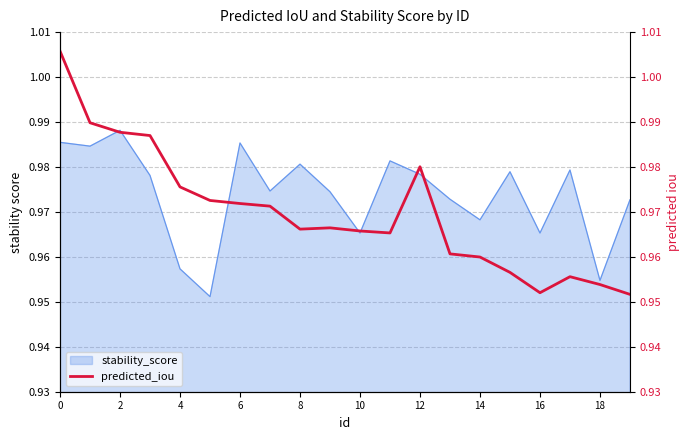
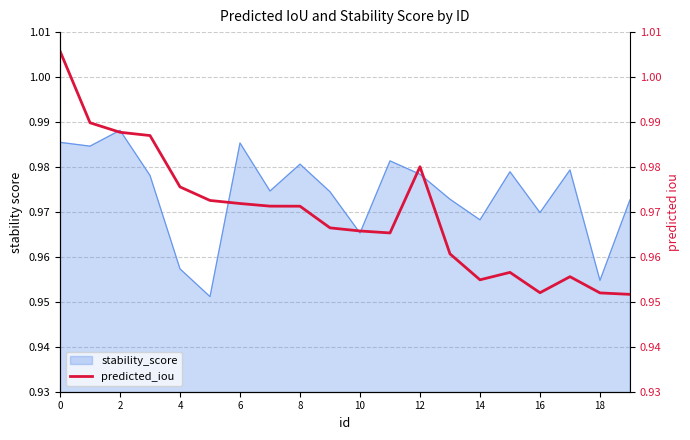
  {
    "stability_score": {
      "0": 0.985,
      "2": 0.988,
      "4": 0.957,
      "6": 0.985,
      "8": 0.981,
      "10": 0.965,
      "12": 0.978,
      "14": 0.968,
-     "16": 0.965,
+     "16": 0.970,
      "18": 0.955
    },
    "predicted_iou": {
      "0": 1.006,
      "2": 0.988,
      "4": 0.976,
      "6": 0.972,
-     "8": 0.966,
+     "8": 0.971,
      "10": 0.966,
      "12": 0.980,
-     "14": 0.960,
+     "14": 0.955,
      "16": 0.952,
-     "18": 0.954
+     "18": 0.952
    }
  }
